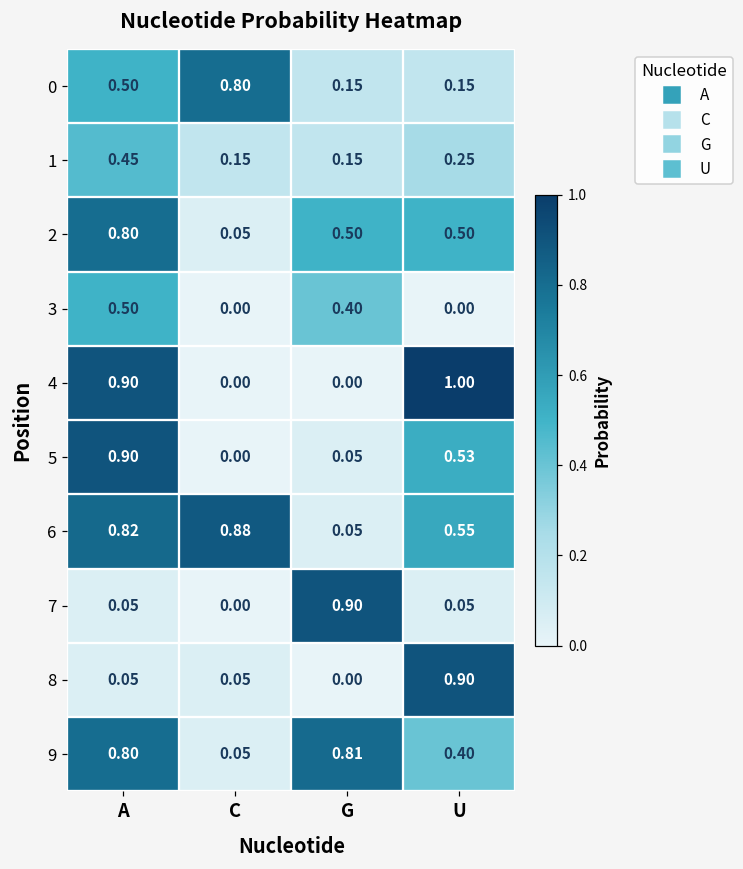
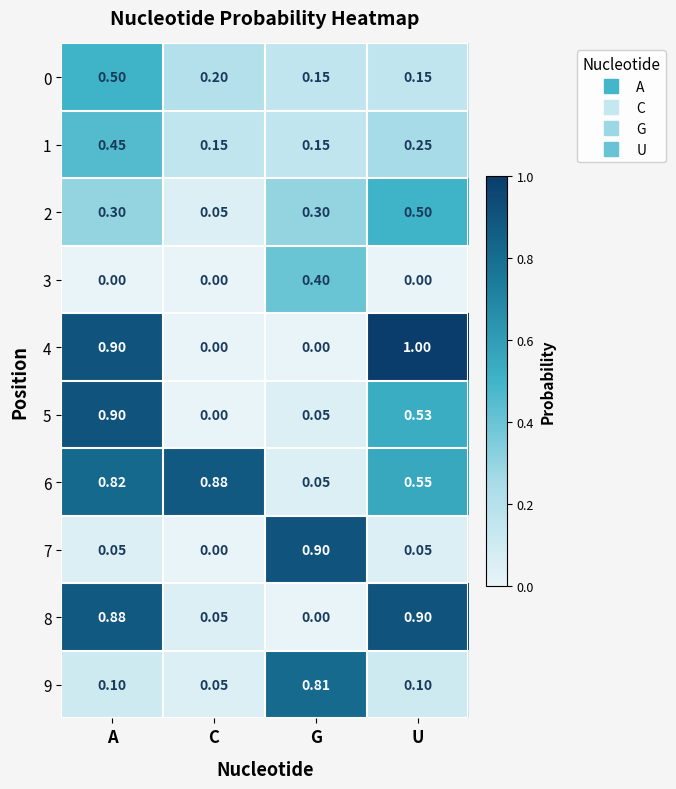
  {
    "0": {
      "A": 0.50,
-     "C": 0.80,
+     "C": 0.20,
      "G": 0.15,
      "U": 0.15
    },
    "1": {
      "A": 0.45,
      "C": 0.15,
      "G": 0.15,
      "U": 0.25
    },
    "2": {
-     "A": 0.80,
+     "A": 0.30,
      "C": 0.05,
-     "G": 0.50,
+     "G": 0.30,
      "U": 0.50
    },
    "3": {
-     "A": 0.50,
+     "A": 0.00,
      "C": 0.00,
      "G": 0.40,
      "U": 0.00
    },
    "4": {
      "A": 0.90,
      "C": 0.00,
      "G": 0.00,
      "U": 1.00
    },
    "5": {
      "A": 0.90,
      "C": 0.00,
      "G": 0.05,
      "U": 0.53
    },
    "6": {
      "A": 0.82,
      "C": 0.88,
      "G": 0.05,
      "U": 0.55
    },
    "7": {
      "A": 0.05,
      "C": 0.00,
      "G": 0.90,
      "U": 0.05
    },
    "8": {
-     "A": 0.05,
+     "A": 0.88,
      "C": 0.05,
      "G": 0.00,
      "U": 0.90
    },
    "9": {
-     "A": 0.80,
+     "A": 0.10,
      "C": 0.05,
      "G": 0.81,
-     "U": 0.40
+     "U": 0.10
    }
  }
